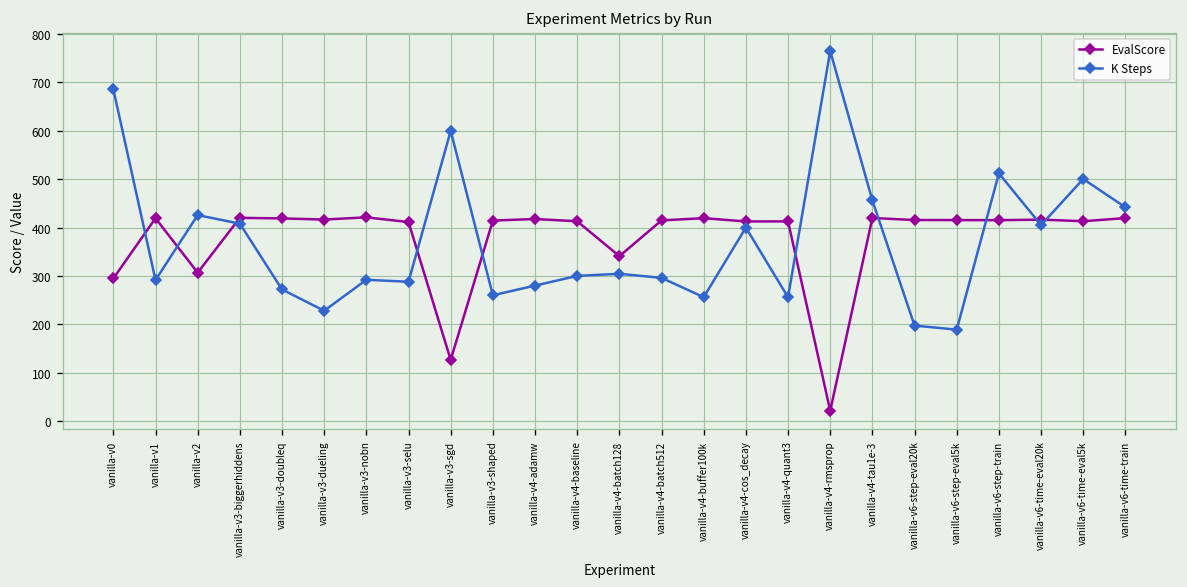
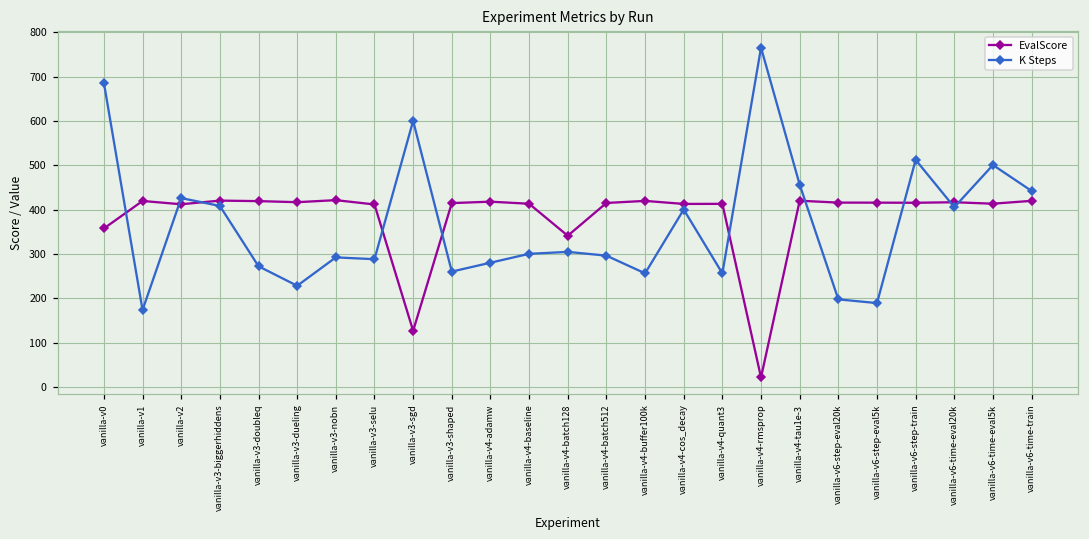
  {
    "EvalScore": {
-     "vanilla-v0": 290,
+     "vanilla-v0": 360,
      "vanilla-v1": 420,
-     "vanilla-v2": 310,
+     "vanilla-v2": 410,
      "vanilla-v3-biggerhiddens": 420,
      "vanilla-v3-doubleq": 420,
      "vanilla-v3-dueling": 420,
      "vanilla-v3-nobn": 420,
      "vanilla-v3-selu": 410,
      "vanilla-v3-sgd": 130,
      "vanilla-v3-shaped": 410,
      "vanilla-v4-adamw": 420,
      "vanilla-v4-baseline": 410,
      "vanilla-v4-batch128": 340,
      "vanilla-v4-batch512": 410,
      "vanilla-v4-buffer100k": 420,
      "vanilla-v4-cos_decay": 410,
      "vanilla-v4-quant3": 410,
      "vanilla-v4-rmsprop": 20,
      "vanilla-v4-tau1e-3": 420,
      "vanilla-v6-step-eval20k": 420,
      "vanilla-v6-step-eval5k": 420,
      "vanilla-v6-step-train": 420,
      "vanilla-v6-time-eval20k": 420,
      "vanilla-v6-time-eval5k": 410,
      "vanilla-v6-time-train": 420
    },
    "K Steps": {
      "vanilla-v0": 690,
-     "vanilla-v1": 290,
+     "vanilla-v1": 170,
      "vanilla-v2": 430,
      "vanilla-v3-biggerhiddens": 410,
      "vanilla-v3-doubleq": 270,
      "vanilla-v3-dueling": 230,
      "vanilla-v3-nobn": 290,
      "vanilla-v3-selu": 290,
      "vanilla-v3-sgd": 600,
      "vanilla-v3-shaped": 260,
      "vanilla-v4-adamw": 280,
      "vanilla-v4-baseline": 300,
      "vanilla-v4-batch128": 300,
      "vanilla-v4-batch512": 300,
      "vanilla-v4-buffer100k": 260,
      "vanilla-v4-cos_decay": 400,
      "vanilla-v4-quant3": 260,
      "vanilla-v4-rmsprop": 770,
      "vanilla-v4-tau1e-3": 460,
      "vanilla-v6-step-eval20k": 200,
      "vanilla-v6-step-eval5k": 190,
      "vanilla-v6-step-train": 510,
      "vanilla-v6-time-eval20k": 410,
      "vanilla-v6-time-eval5k": 500,
      "vanilla-v6-time-train": 440
    }
  }
